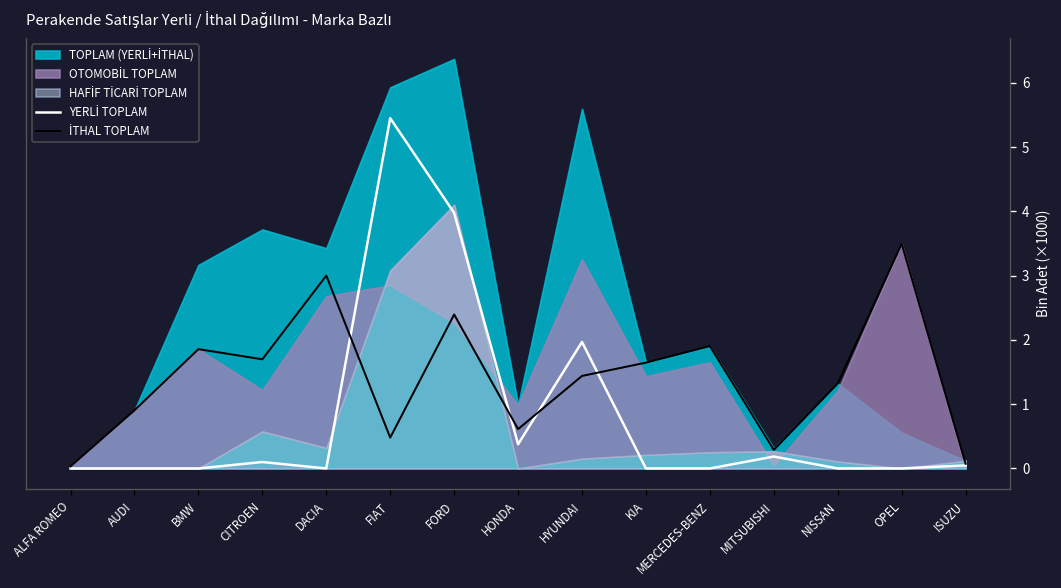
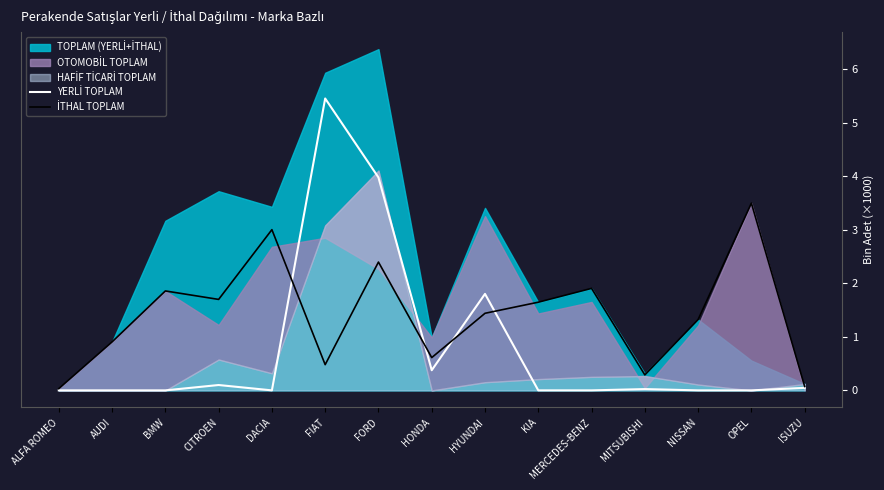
  {
    "TOPLAM (YERLİ+İTHAL)": {
      "BMW": 3.2,
      "CITROEN": 3.7,
      "DACIA": 3.4,
      "FIAT": 5.9,
      "FORD": 6.4,
-     "HYUNDAI": 5.6,
+     "HYUNDAI": 3.4,
      "OPEL": 0.6
    },
    "YERLİ TOPLAM": {
      "CITROEN": 0.1,
      "DACIA": 0.0,
      "FIAT": 5.4,
      "FORD": 4.0,
      "HONDA": 0.4,
-     "HYUNDAI": 2.0,
+     "HYUNDAI": 1.8,
      "KIA": 0.0,
      "MERCEDES-BENZ": 0.0,
-     "MITSUBISHI": 0.2,
+     "MITSUBISHI": 0.0,
      "NISSAN": 0.0
    },
    "İTHAL TOPLAM": {
      "CITROEN": 1.7,
      "DACIA": 3.0,
      "FIAT": 0.5,
      "FORD": 2.4,
      "HONDA": 0.6,
      "HYUNDAI": 1.4
    }
  }
